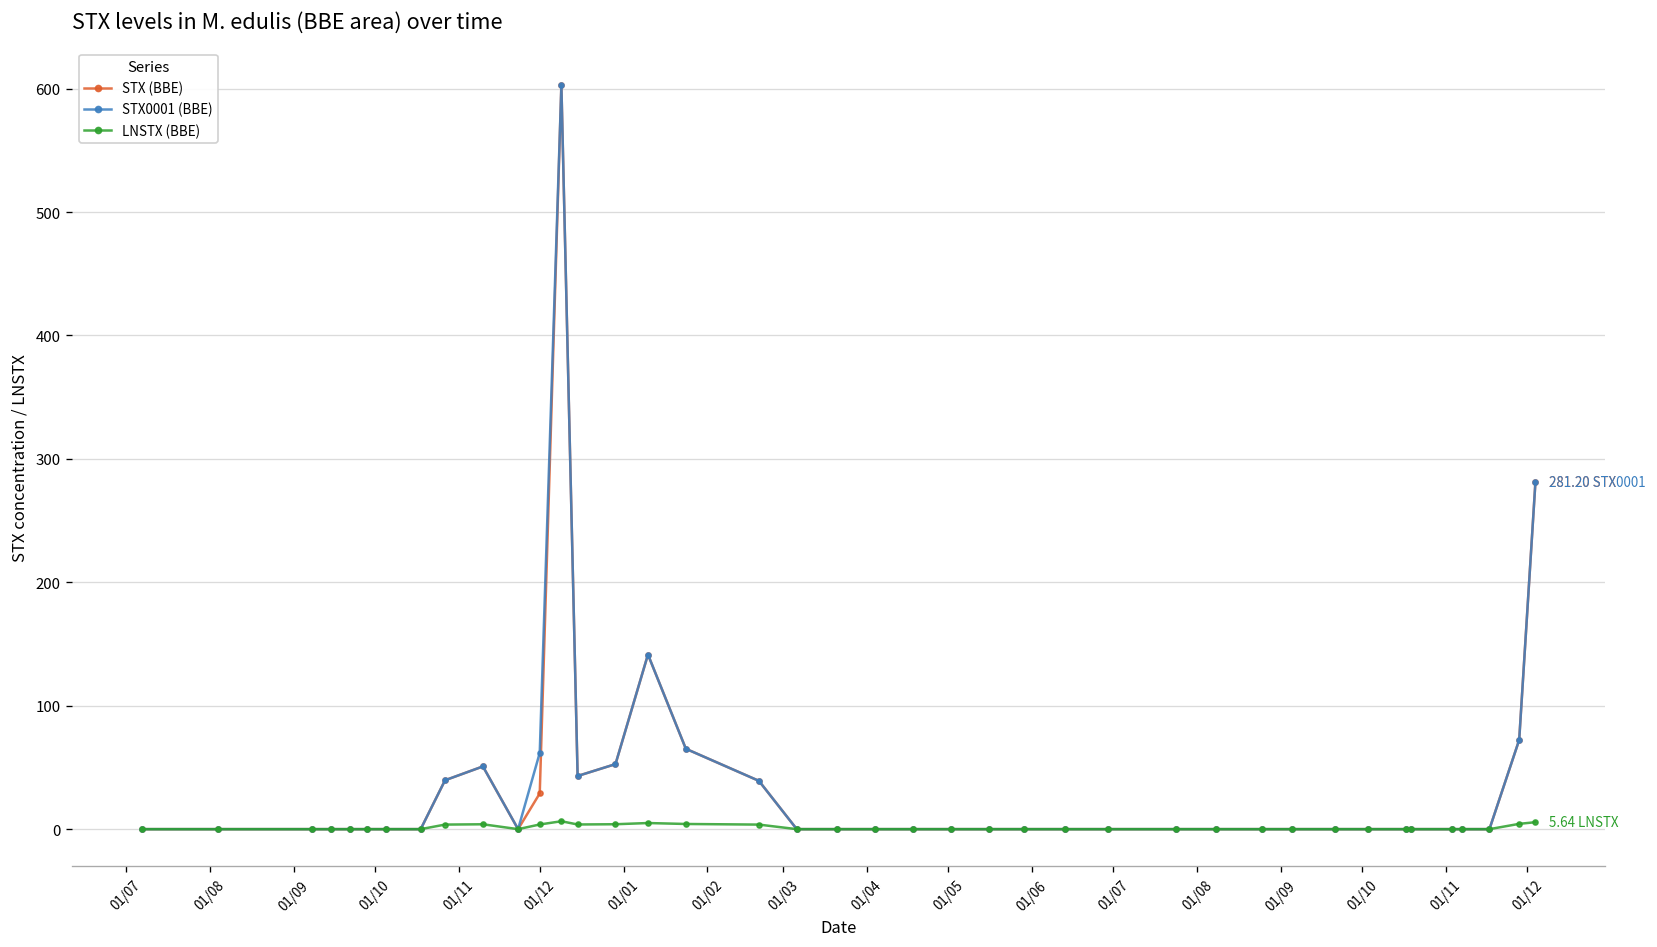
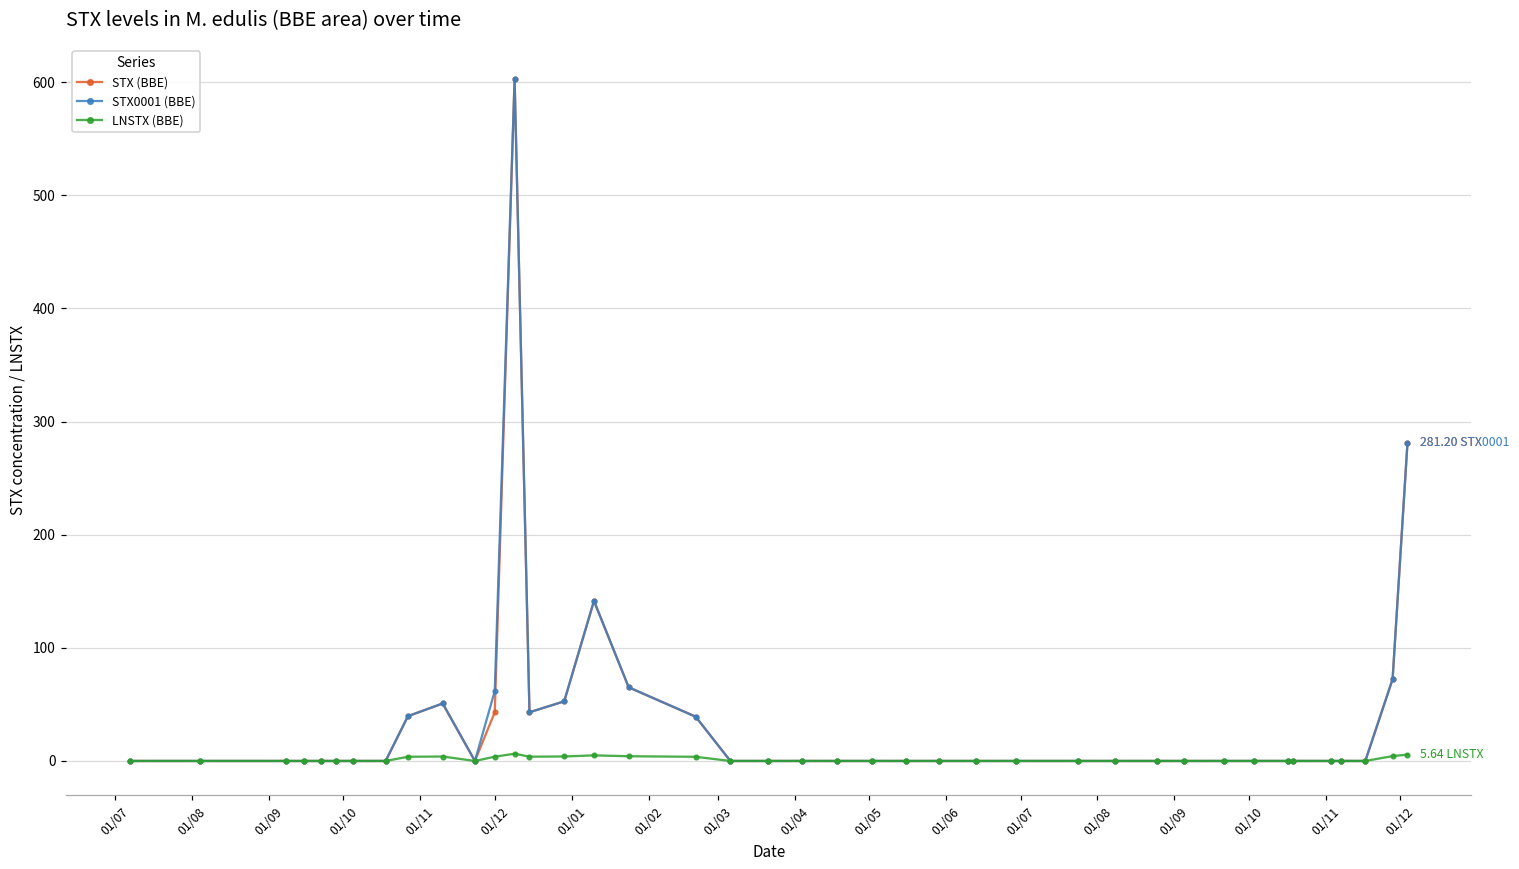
  {
    "STX (BBE)": {
-     "01/12": 29
+     "01/12": 43
    },
    "STX0001 (BBE)": {
      "01/12": 62
    },
    "LNSTX (BBE)": {
      "01/12": 4
    }
  }
